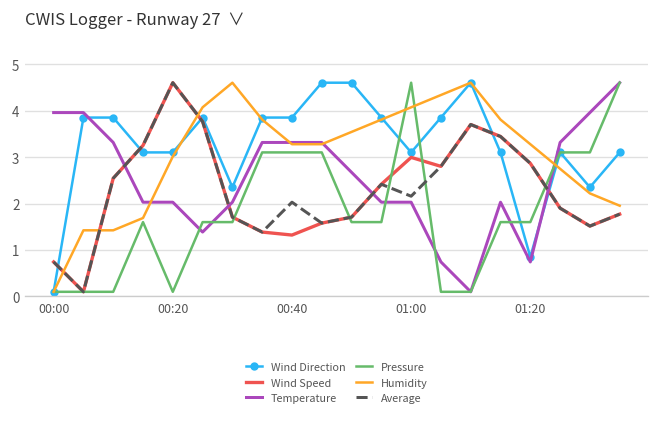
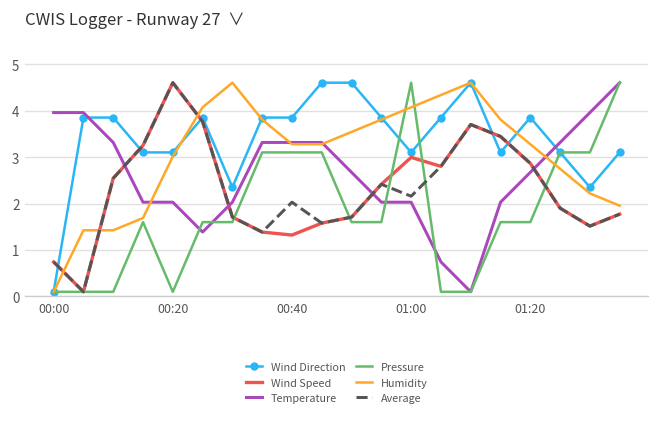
  {
    "Wind Direction": {
      "00:20": 3.1,
      "00:40": 3.9,
      "01:00": 3.1,
-     "01:20": 0.9
+     "01:20": 3.9
    },
    "Wind Speed": {
      "00:40": 1.3,
      "01:00": 3.0
    },
    "Temperature": {
      "00:00": 4.0,
      "00:20": 2.0,
      "01:00": 2.0,
-     "01:20": 0.7
+     "01:20": 2.7
    },
    "Pressure": {
      "00:20": 0.1,
      "00:40": 3.1,
      "01:00": 4.6,
      "01:20": 1.6
    },
    "Humidity": {
      "00:20": 3.0,
      "01:00": 4.1,
      "01:20": 3.3
    },
    "Average": {
      "00:40": 2.0,
      "01:00": 2.2
    }
  }
